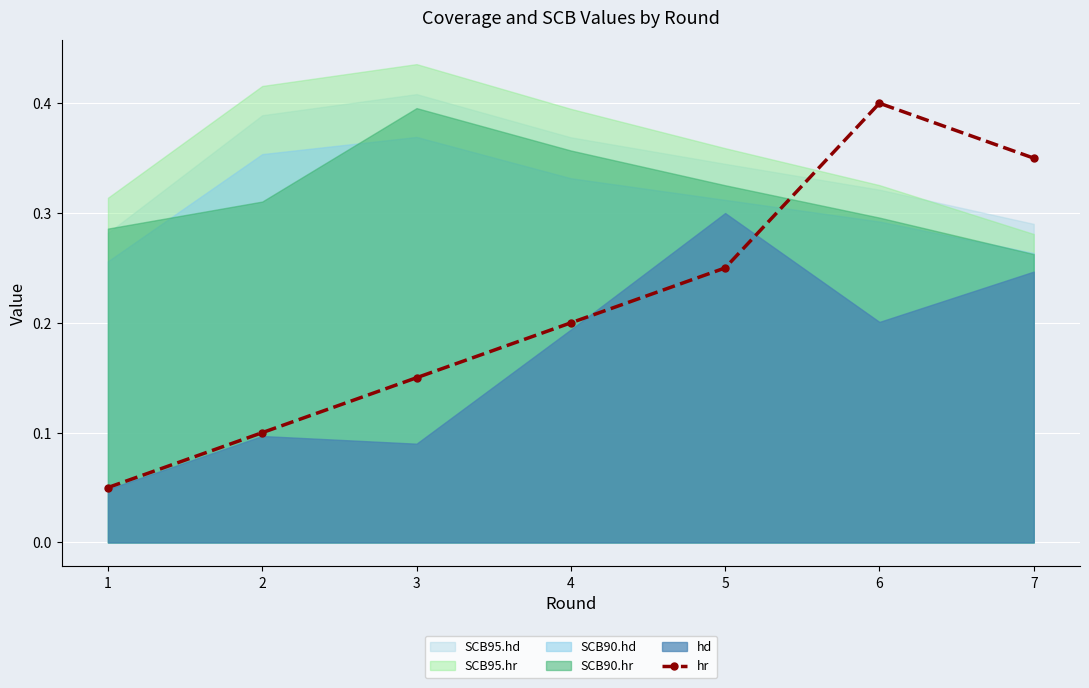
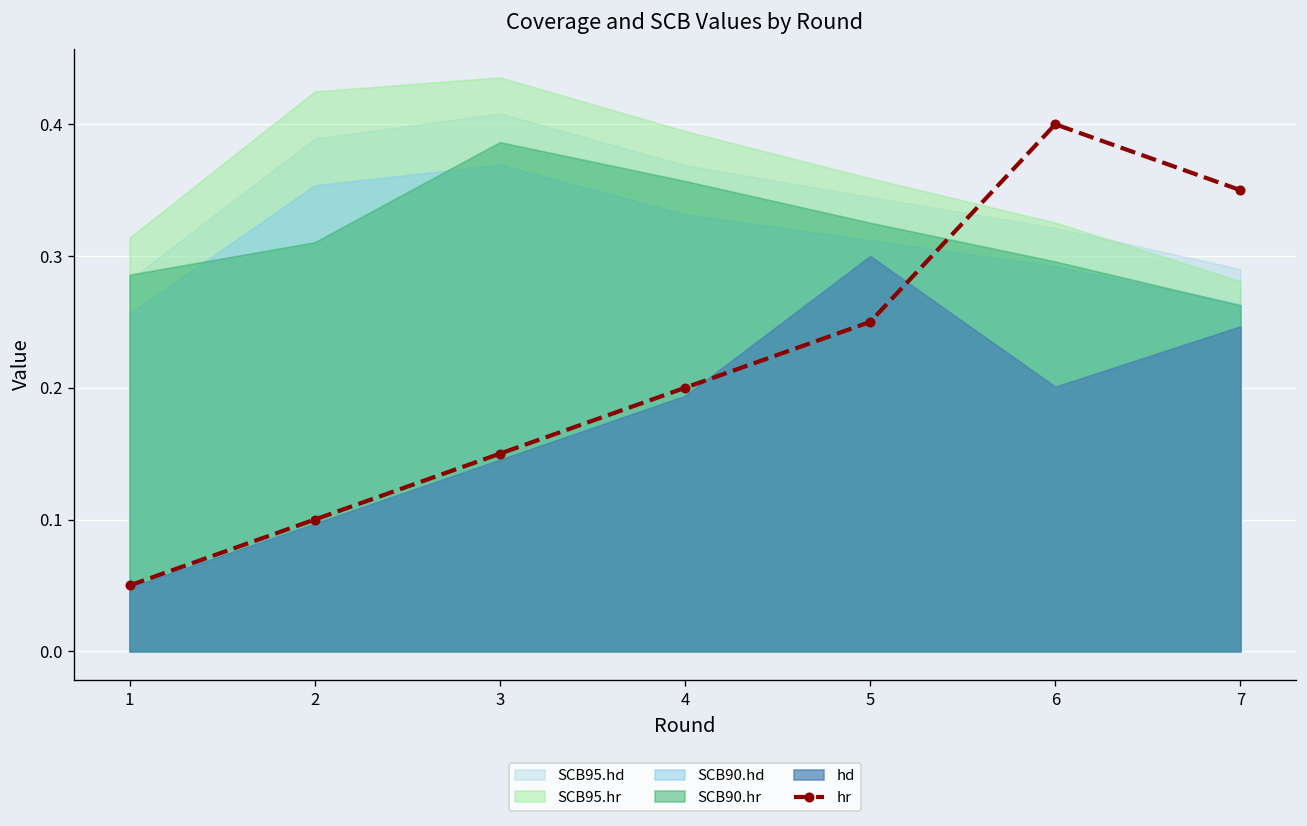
  {
    "hr": {
      "2": 0.100,
      "3": 0.150,
      "4": 0.200,
      "5": 0.250,
      "6": 0.400,
      "7": 0.350
    },
    "SCB95.hr": {
      "1": 0.314,
-     "2": 0.416,
+     "2": 0.425,
      "3": 0.436,
      "4": 0.395,
      "5": 0.359,
      "6": 0.325,
      "7": 0.281
    },
    "SCB90.hr": {
      "1": 0.286,
      "2": 0.310,
-     "3": 0.396,
+     "3": 0.386,
      "4": 0.357,
      "5": 0.325,
      "6": 0.296
    },
    "hd": {
      "2": 0.097,
-     "3": 0.090,
+     "3": 0.145,
      "4": 0.194,
      "5": 0.300,
      "6": 0.201,
      "7": 0.247
    }
  }
